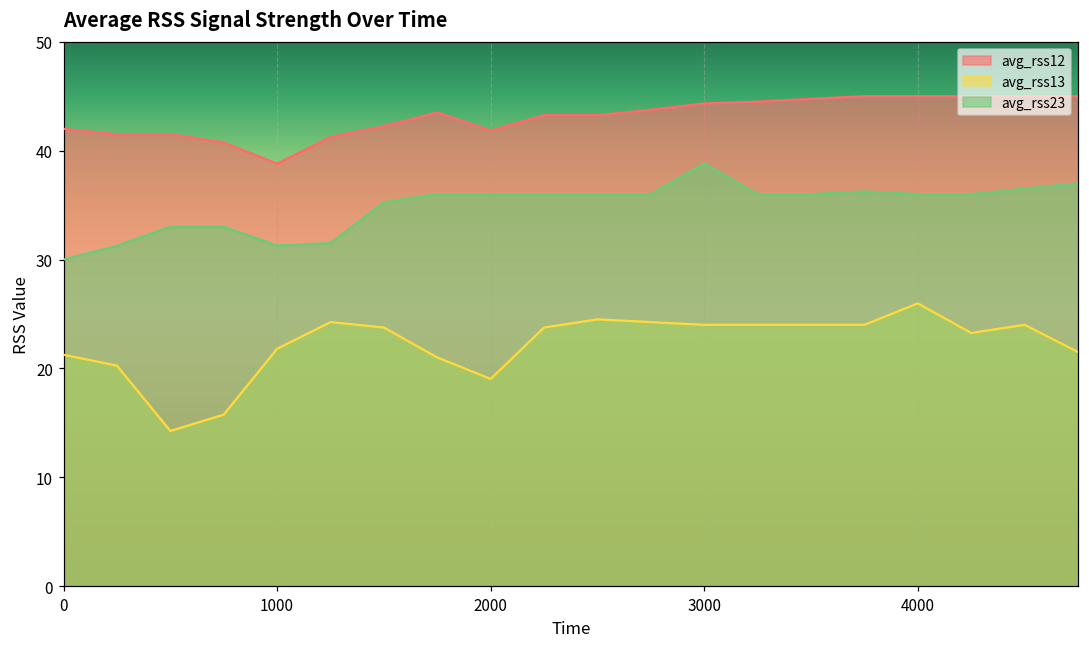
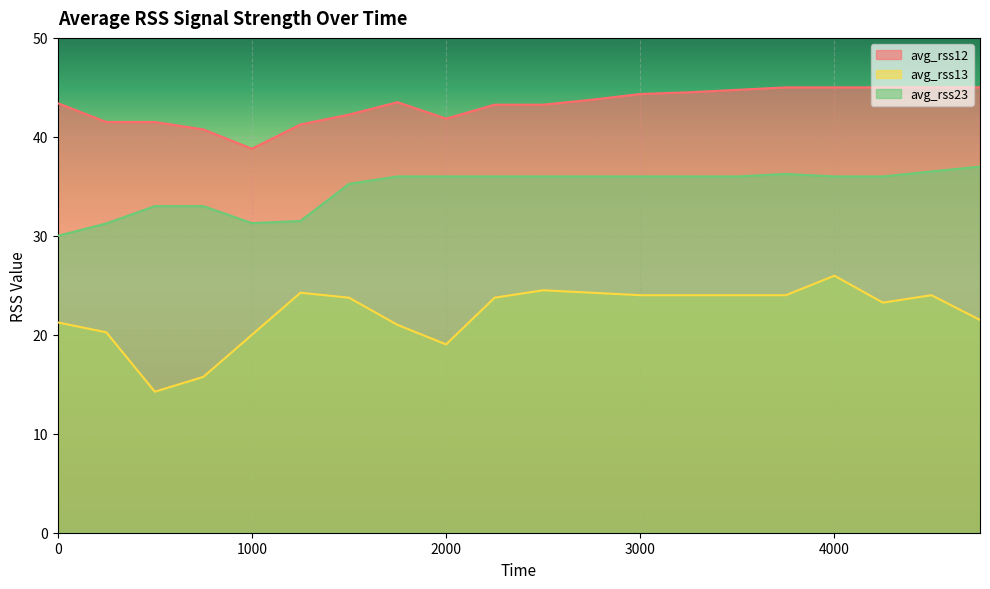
  {
    "avg_rss12": {
-     "0": 42,
+     "0": 43,
      "1000": 39,
      "2000": 42,
      "3000": 44,
      "4000": 45
    },
    "avg_rss13": {
      "0": 21,
-     "1000": 22,
+     "1000": 20,
      "2000": 19,
      "3000": 24,
      "4000": 26
    },
    "avg_rss23": {
      "0": 30,
      "1000": 31,
      "2000": 36,
-     "3000": 39,
+     "3000": 36,
      "4000": 36
    }
  }
